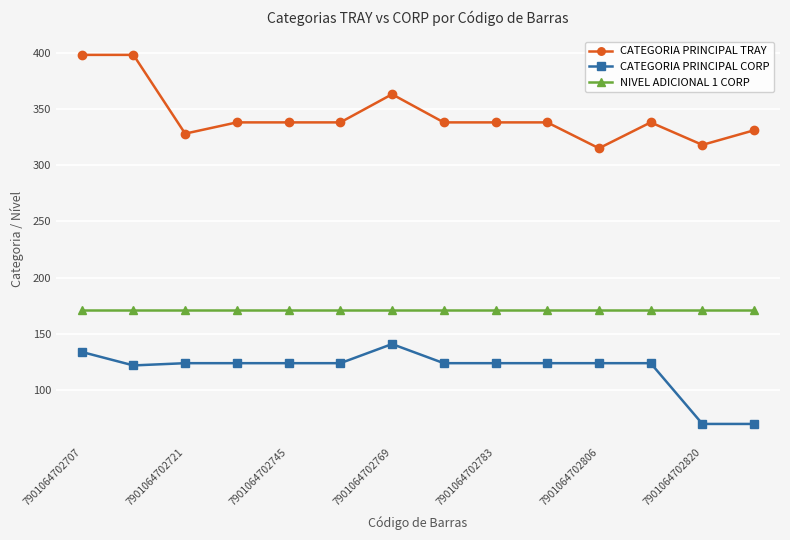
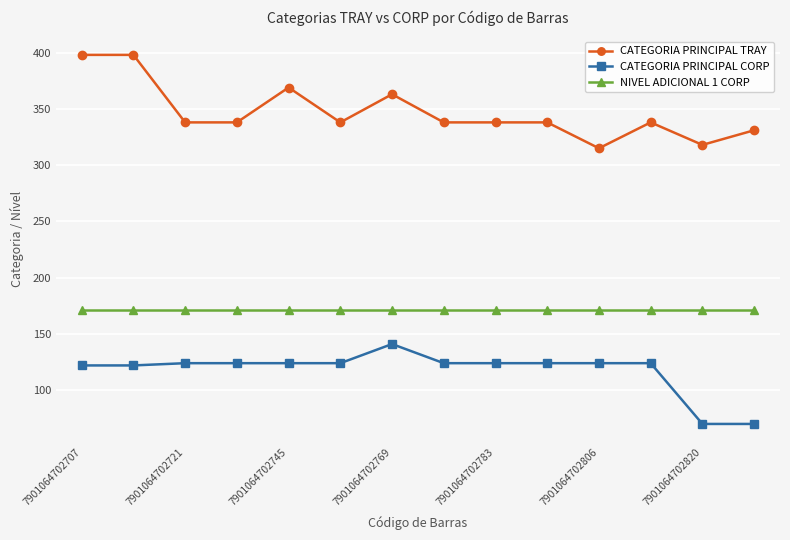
  {
    "CATEGORIA PRINCIPAL TRAY": {
      "7901064702707": 398,
-     "7901064702721": 328,
-     "7901064702745": 338,
+     "7901064702721": 338,
+     "7901064702745": 369,
      "7901064702769": 363,
      "7901064702783": 338,
      "7901064702806": 315,
      "7901064702820": 318
    },
    "CATEGORIA PRINCIPAL CORP": {
-     "7901064702707": 134,
+     "7901064702707": 122,
      "7901064702721": 124,
      "7901064702745": 124,
      "7901064702769": 141,
      "7901064702783": 124,
      "7901064702806": 124,
      "7901064702820": 70
    },
    "NIVEL ADICIONAL 1 CORP": {
      "7901064702707": 171,
      "7901064702721": 171,
      "7901064702745": 171,
      "7901064702769": 171,
      "7901064702783": 171,
      "7901064702806": 171,
      "7901064702820": 171
    }
  }
